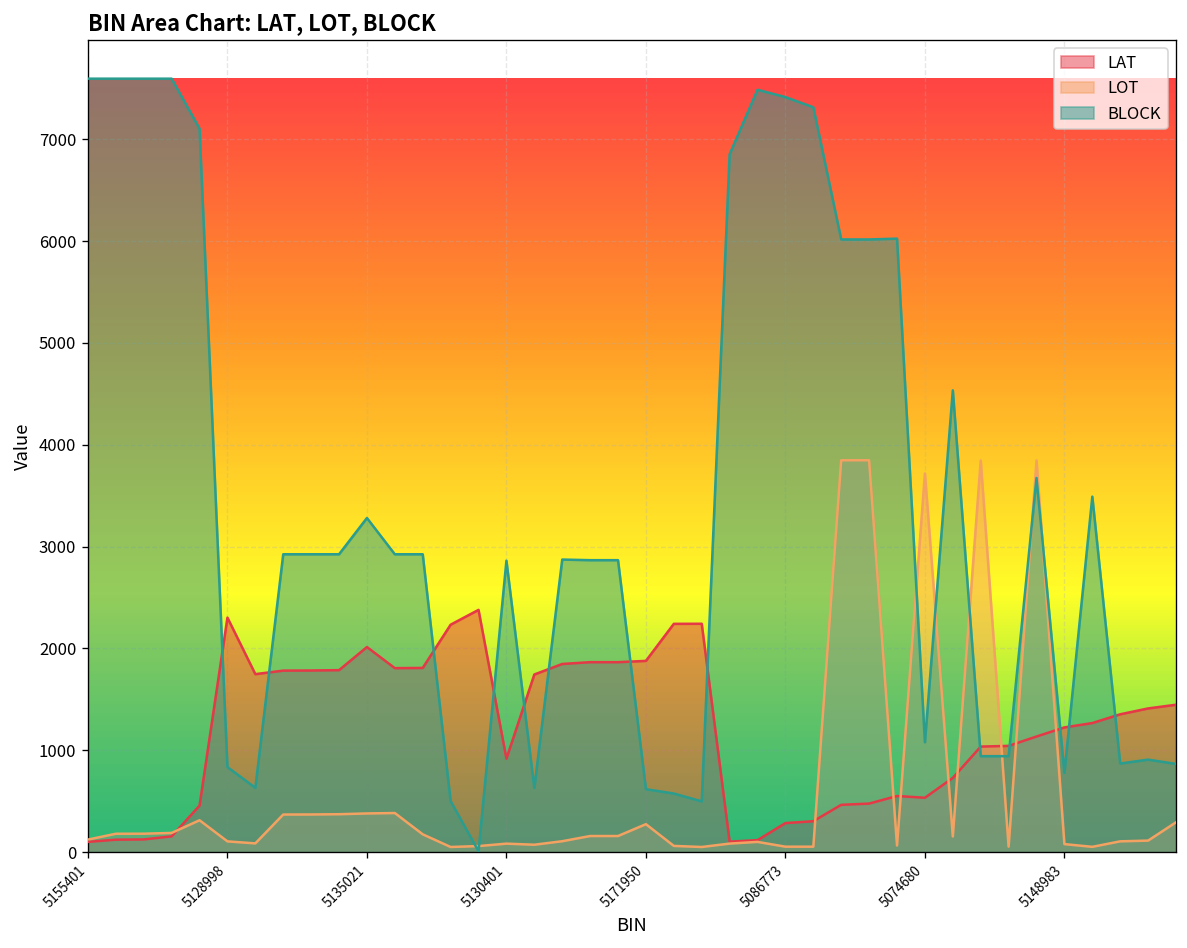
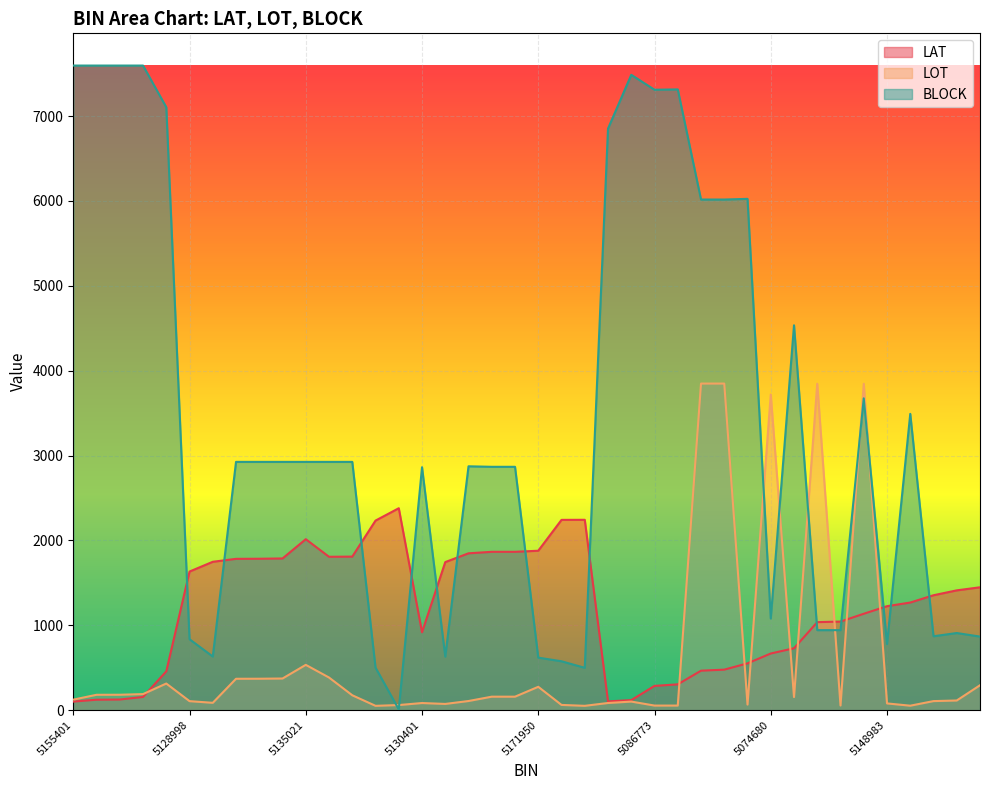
  {
    "LAT": {
-     "5128998": 2300,
+     "5128998": 1600,
      "5135021": 2000,
      "5130401": 900,
      "5171950": 1900,
      "5086773": 300,
-     "5074680": 500,
+     "5074680": 700,
      "5148983": 1200
    },
    "LOT": {
      "5128998": 100,
-     "5135021": 400,
+     "5135021": 500,
      "5130401": 100,
      "5171950": 300,
      "5086773": 100,
      "5074680": 3700,
      "5148983": 100
    },
    "BLOCK": {
      "5155401": 7600,
      "5128998": 800,
-     "5135021": 3300,
+     "5135021": 2900,
      "5130401": 2900,
      "5171950": 600,
-     "5086773": 7400,
+     "5086773": 7300,
      "5074680": 1100,
      "5148983": 800
    }
  }
